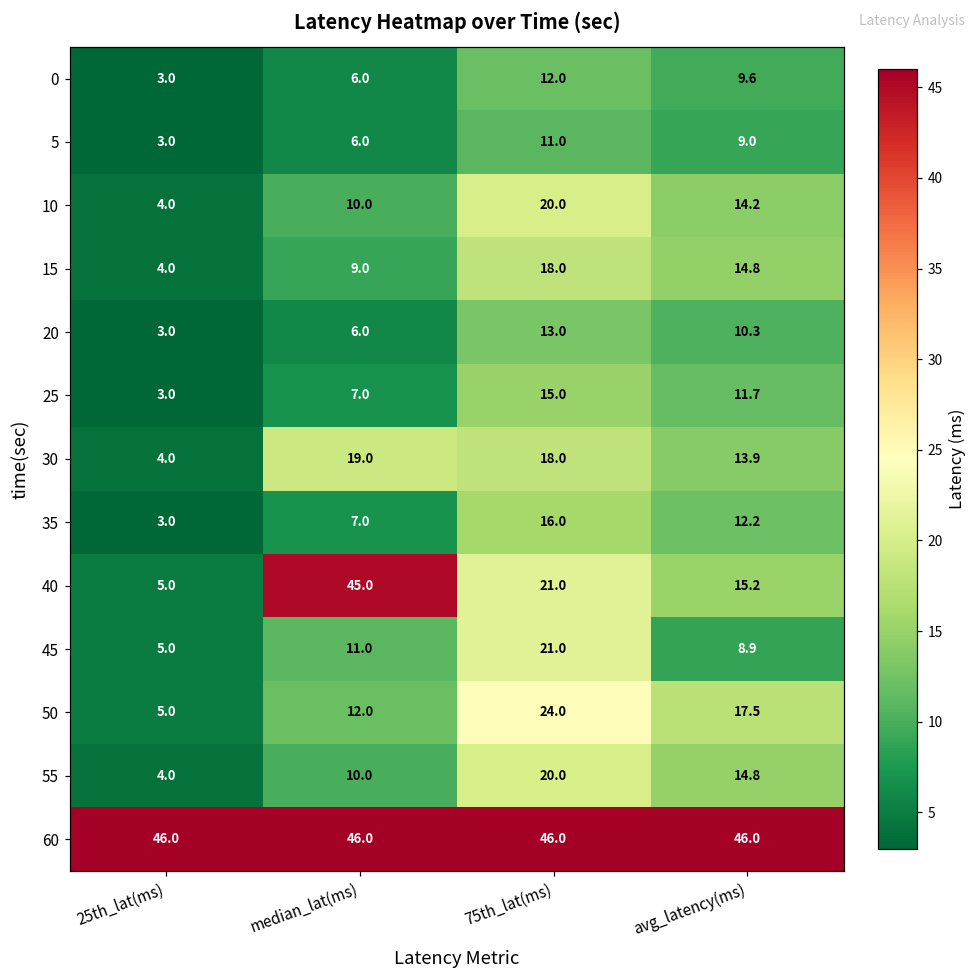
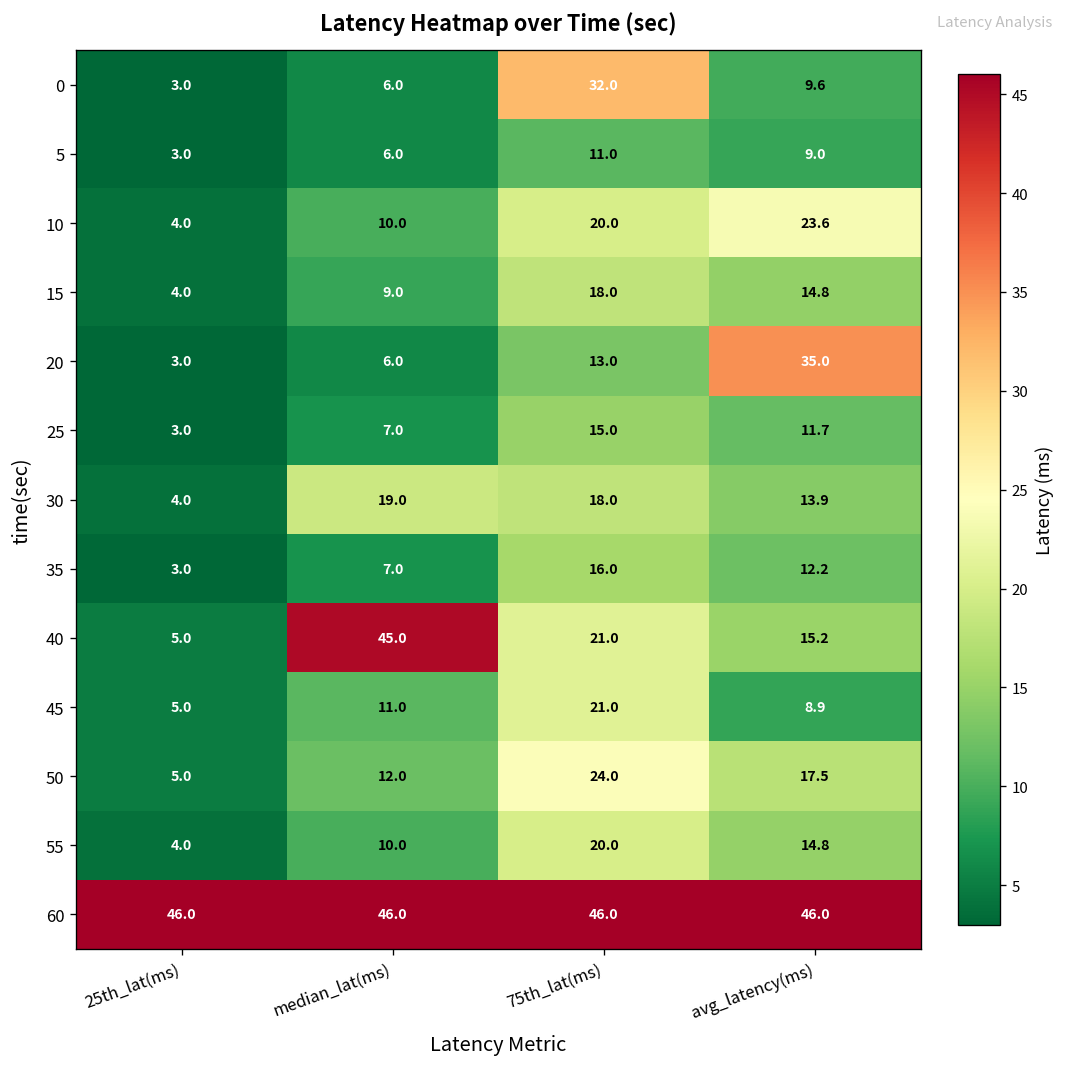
  {
    "0": {
      "25th_lat(ms)": 3.0,
      "median_lat(ms)": 6.0,
-     "75th_lat(ms)": 12.0,
+     "75th_lat(ms)": 32.0,
      "avg_latency(ms)": 9.6
    },
    "5": {
      "25th_lat(ms)": 3.0,
      "median_lat(ms)": 6.0,
      "75th_lat(ms)": 11.0,
      "avg_latency(ms)": 9.0
    },
    "10": {
      "25th_lat(ms)": 4.0,
      "median_lat(ms)": 10.0,
      "75th_lat(ms)": 20.0,
-     "avg_latency(ms)": 14.2
+     "avg_latency(ms)": 23.6
    },
    "15": {
      "25th_lat(ms)": 4.0,
      "median_lat(ms)": 9.0,
      "75th_lat(ms)": 18.0,
      "avg_latency(ms)": 14.8
    },
    "20": {
      "25th_lat(ms)": 3.0,
      "median_lat(ms)": 6.0,
      "75th_lat(ms)": 13.0,
-     "avg_latency(ms)": 10.3
+     "avg_latency(ms)": 35.0
    },
    "25": {
      "25th_lat(ms)": 3.0,
      "median_lat(ms)": 7.0,
      "75th_lat(ms)": 15.0,
      "avg_latency(ms)": 11.7
    },
    "30": {
      "25th_lat(ms)": 4.0,
      "median_lat(ms)": 19.0,
      "75th_lat(ms)": 18.0,
      "avg_latency(ms)": 13.9
    },
    "35": {
      "25th_lat(ms)": 3.0,
      "median_lat(ms)": 7.0,
      "75th_lat(ms)": 16.0,
      "avg_latency(ms)": 12.2
    },
    "40": {
      "25th_lat(ms)": 5.0,
      "median_lat(ms)": 45.0,
      "75th_lat(ms)": 21.0,
      "avg_latency(ms)": 15.2
    },
    "45": {
      "25th_lat(ms)": 5.0,
      "median_lat(ms)": 11.0,
      "75th_lat(ms)": 21.0,
      "avg_latency(ms)": 8.9
    },
    "50": {
      "25th_lat(ms)": 5.0,
      "median_lat(ms)": 12.0,
      "75th_lat(ms)": 24.0,
      "avg_latency(ms)": 17.5
    },
    "55": {
      "25th_lat(ms)": 4.0,
      "median_lat(ms)": 10.0,
      "75th_lat(ms)": 20.0,
      "avg_latency(ms)": 14.8
    },
    "60": {
      "25th_lat(ms)": 46.0,
      "median_lat(ms)": 46.0,
      "75th_lat(ms)": 46.0,
      "avg_latency(ms)": 46.0
    }
  }
